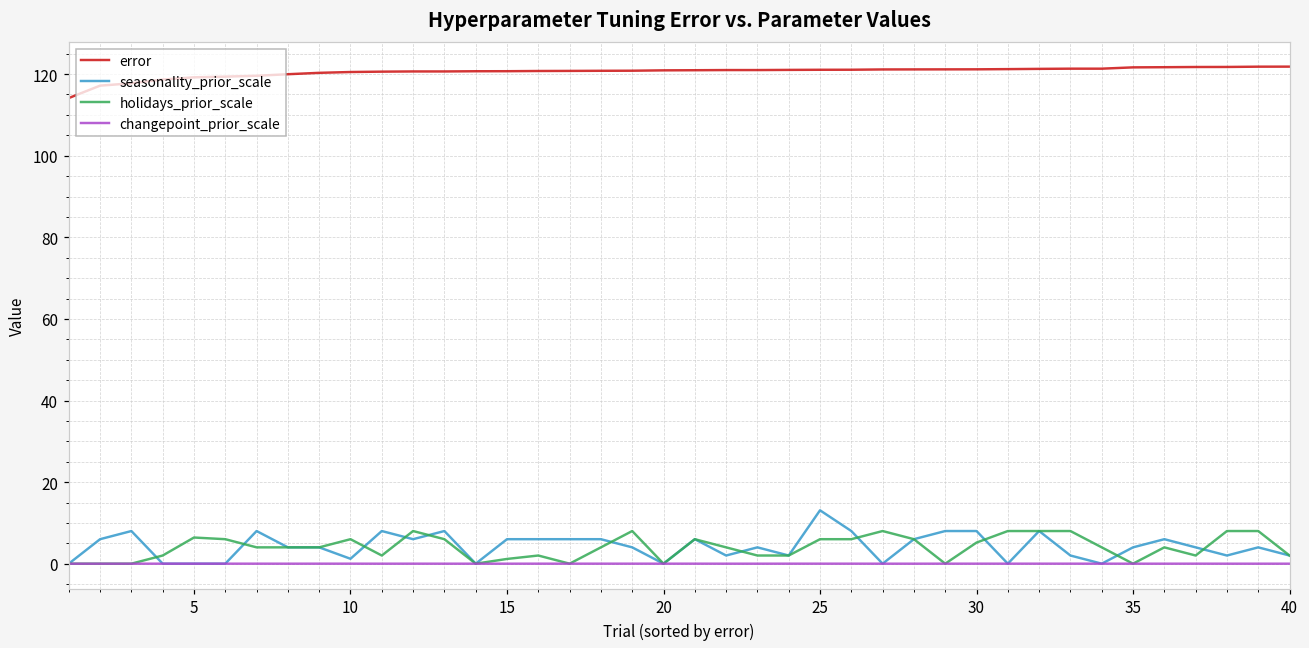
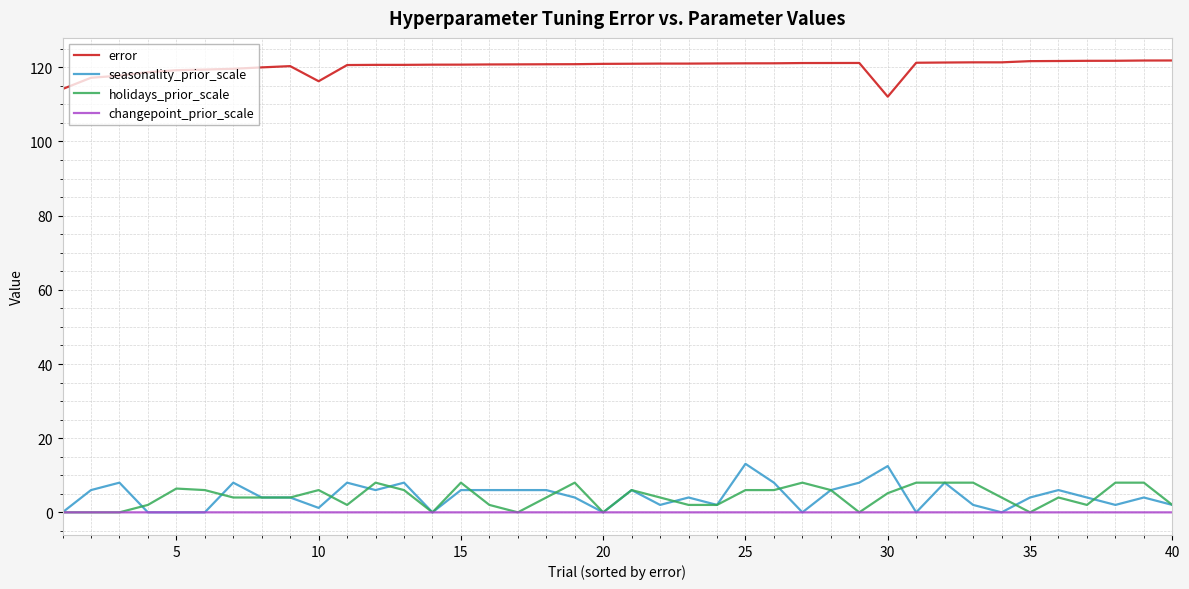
  {
    "error": {
-     "10": 121,
+     "10": 116,
      "15": 121,
      "20": 121,
      "25": 121,
-     "30": 121,
+     "30": 112,
      "35": 122,
      "40": 122
    },
    "seasonality_prior_scale": {
      "10": 1,
      "15": 6,
      "25": 13,
-     "30": 8,
+     "30": 12,
      "35": 4
    },
    "holidays_prior_scale": {
      "5": 6,
      "10": 6,
-     "15": 1,
+     "15": 8,
      "25": 6,
      "30": 5
    },
    "changepoint_prior_scale": {
      "10": 0,
      "15": 0,
      "25": 0,
      "30": 0,
      "40": 0
    }
  }
